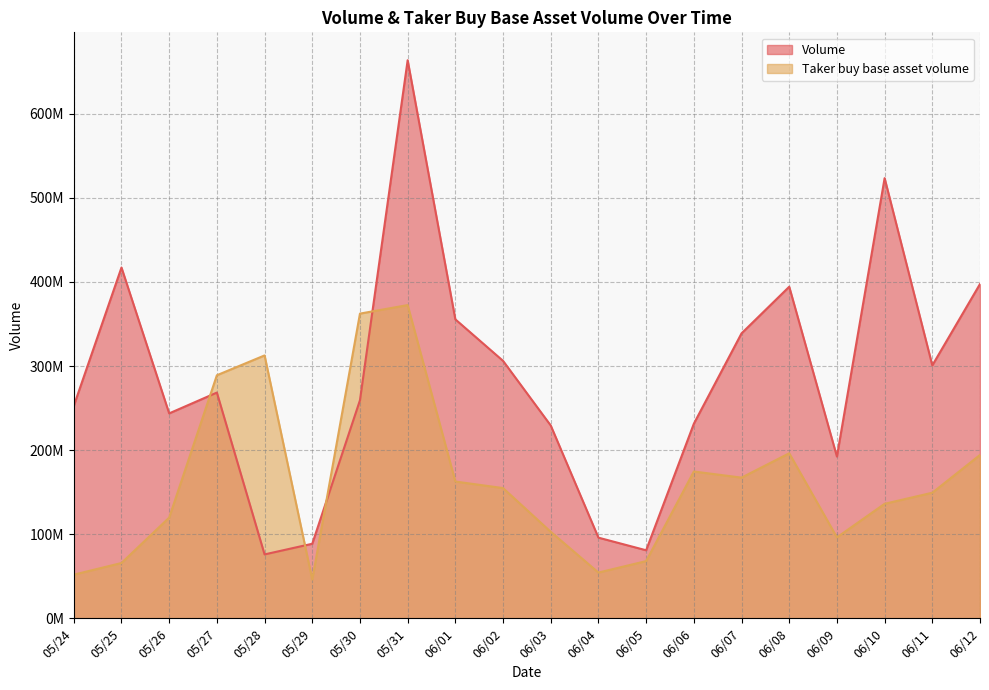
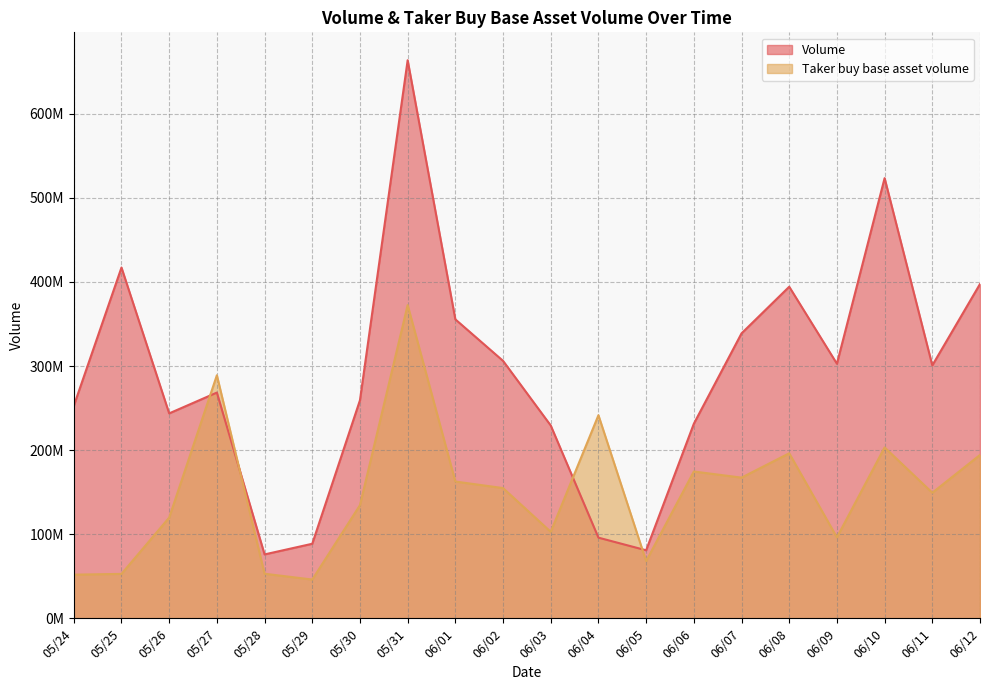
  {
    "Volume": {
      "05/24": 250000000,
      "05/25": 420000000,
      "05/26": 240000000,
      "05/27": 270000000,
      "05/28": 80000000,
      "05/29": 90000000,
      "05/30": 260000000,
      "05/31": 660000000,
      "06/01": 360000000,
      "06/02": 310000000,
      "06/03": 230000000,
      "06/04": 100000000,
      "06/05": 80000000,
      "06/06": 230000000,
      "06/07": 340000000,
      "06/08": 390000000,
-     "06/09": 190000000,
+     "06/09": 300000000,
      "06/10": 520000000,
      "06/11": 300000000,
      "06/12": 400000000
    },
    "Taker buy base asset volume": {
      "05/24": 50000000,
-     "05/25": 70000000,
+     "05/25": 50000000,
      "05/26": 120000000,
      "05/27": 290000000,
-     "05/28": 310000000,
+     "05/28": 50000000,
      "05/29": 50000000,
-     "05/30": 360000000,
+     "05/30": 130000000,
      "05/31": 370000000,
      "06/01": 160000000,
      "06/02": 150000000,
      "06/03": 100000000,
-     "06/04": 50000000,
+     "06/04": 240000000,
      "06/05": 70000000,
      "06/06": 170000000,
      "06/07": 170000000,
      "06/08": 200000000,
      "06/09": 100000000,
-     "06/10": 140000000,
+     "06/10": 200000000,
      "06/11": 150000000,
      "06/12": 190000000
    }
  }
